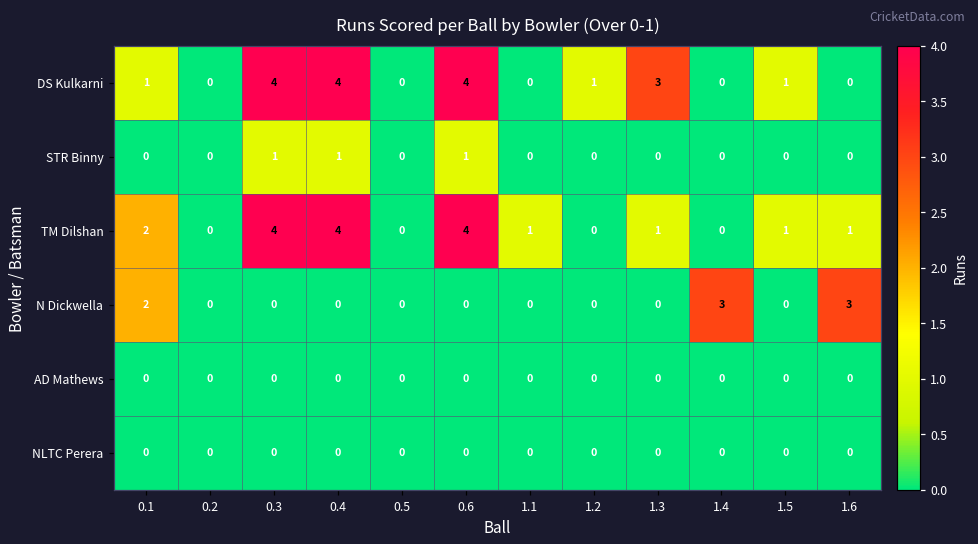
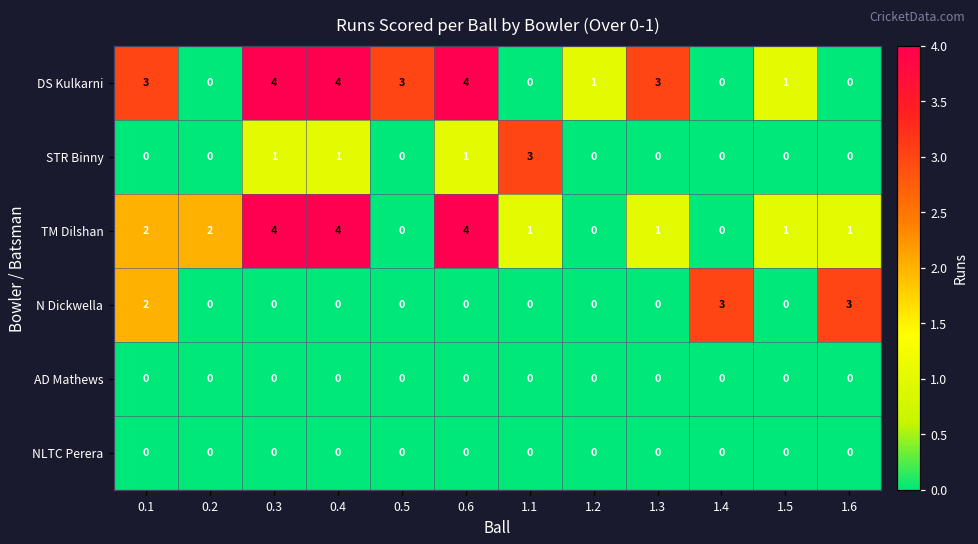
  {
    "DS Kulkarni": {
-     "0.1": 1,
+     "0.1": 3,
      "0.2": 0,
      "0.3": 4,
      "0.4": 4,
-     "0.5": 0,
+     "0.5": 3,
      "0.6": 4,
      "1.1": 0,
      "1.2": 1,
      "1.3": 3,
      "1.4": 0,
      "1.5": 1,
      "1.6": 0
    },
    "STR Binny": {
      "0.1": 0,
      "0.2": 0,
      "0.3": 1,
      "0.4": 1,
      "0.5": 0,
      "0.6": 1,
-     "1.1": 0,
+     "1.1": 3,
      "1.2": 0,
      "1.3": 0,
      "1.4": 0,
      "1.5": 0,
      "1.6": 0
    },
    "TM Dilshan": {
      "0.1": 2,
-     "0.2": 0,
+     "0.2": 2,
      "0.3": 4,
      "0.4": 4,
      "0.5": 0,
      "0.6": 4,
      "1.1": 1,
      "1.2": 0,
      "1.3": 1,
      "1.4": 0,
      "1.5": 1,
      "1.6": 1
    },
    "N Dickwella": {
      "0.1": 2,
      "0.2": 0,
      "0.3": 0,
      "0.4": 0,
      "0.5": 0,
      "0.6": 0,
      "1.1": 0,
      "1.2": 0,
      "1.3": 0,
      "1.4": 3,
      "1.5": 0,
      "1.6": 3
    },
    "AD Mathews": {
      "0.1": 0,
      "0.2": 0,
      "0.3": 0,
      "0.4": 0,
      "0.5": 0,
      "0.6": 0,
      "1.1": 0,
      "1.2": 0,
      "1.3": 0,
      "1.4": 0,
      "1.5": 0,
      "1.6": 0
    },
    "NLTC Perera": {
      "0.1": 0,
      "0.2": 0,
      "0.3": 0,
      "0.4": 0,
      "0.5": 0,
      "0.6": 0,
      "1.1": 0,
      "1.2": 0,
      "1.3": 0,
      "1.4": 0,
      "1.5": 0,
      "1.6": 0
    }
  }
